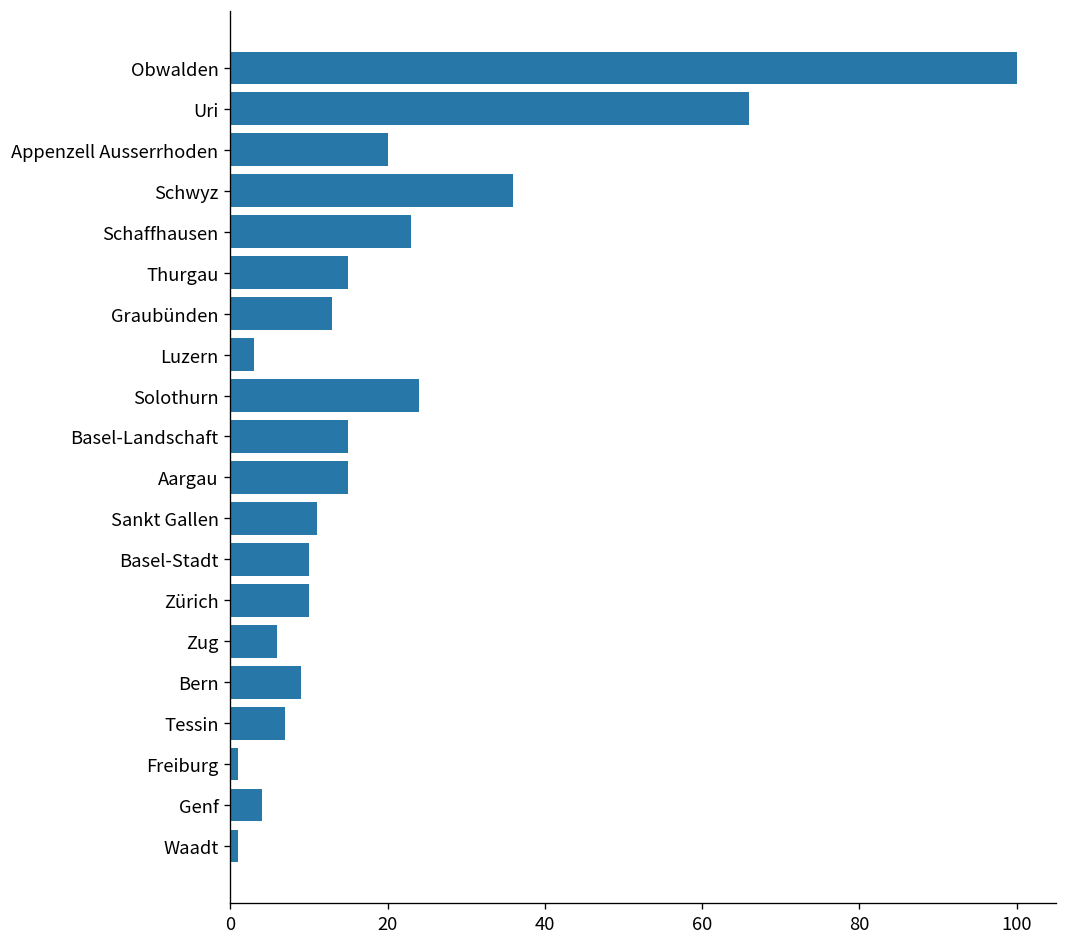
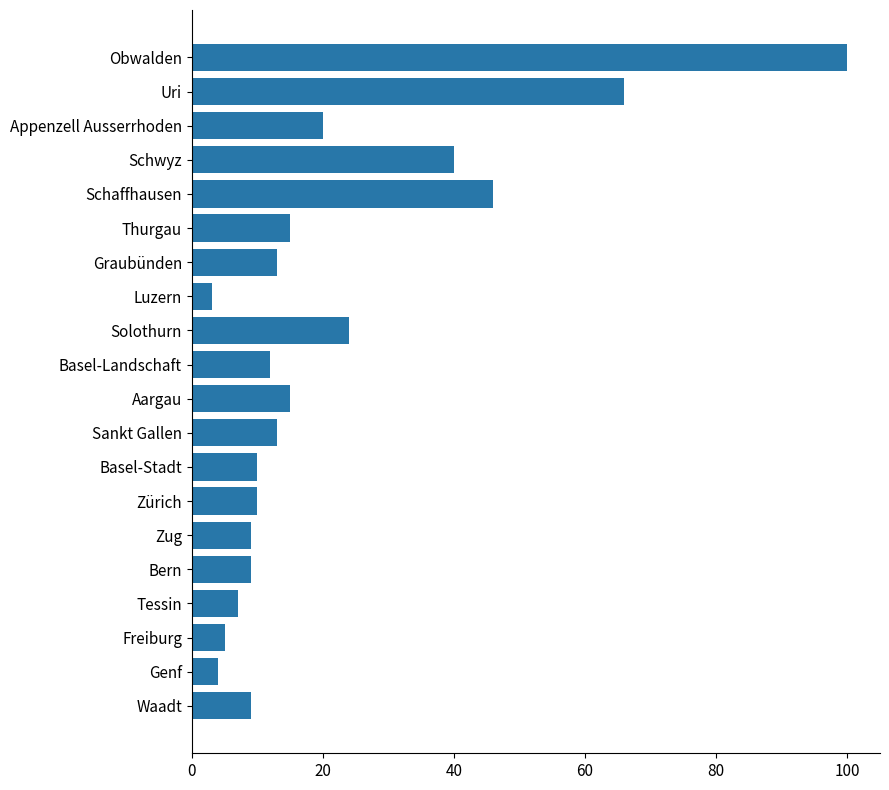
  {
    "Obwalden": 100,
    "Uri": 66,
    "Appenzell Ausserrhoden": 20,
-   "Schwyz": 36,
-   "Schaffhausen": 23,
+   "Schwyz": 40,
+   "Schaffhausen": 46,
    "Thurgau": 15,
    "Graubünden": 13,
    "Luzern": 3,
    "Solothurn": 24,
-   "Basel-Landschaft": 15,
+   "Basel-Landschaft": 12,
    "Aargau": 15,
-   "Sankt Gallen": 11,
+   "Sankt Gallen": 13,
    "Basel-Stadt": 10,
    "Zürich": 10,
-   "Zug": 6,
+   "Zug": 9,
    "Bern": 9,
    "Tessin": 7,
-   "Freiburg": 1,
+   "Freiburg": 5,
    "Genf": 4,
-   "Waadt": 1
+   "Waadt": 9
  }
